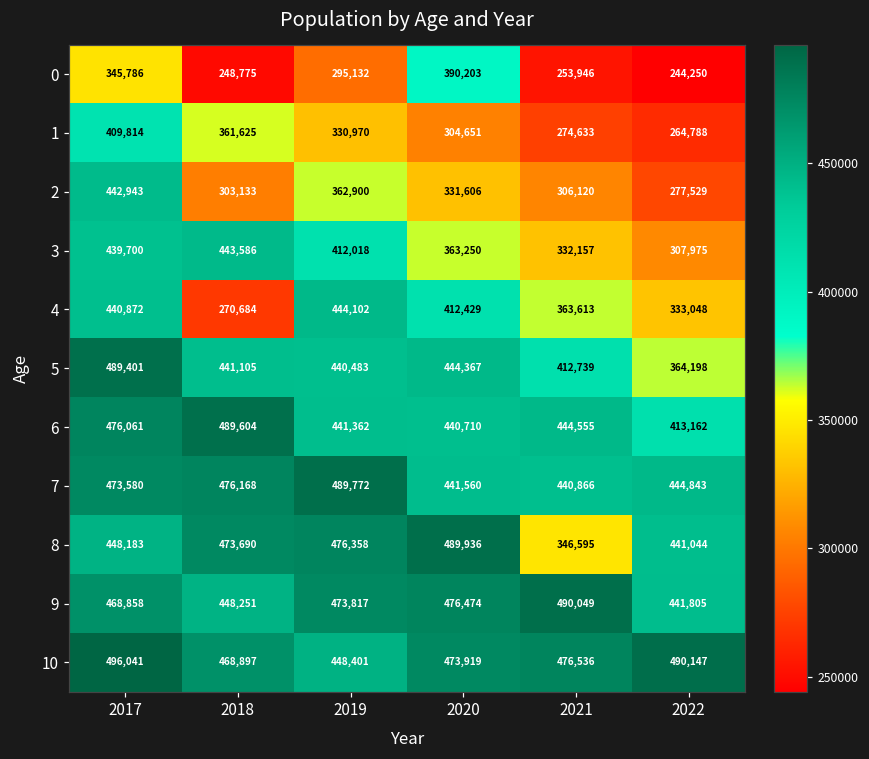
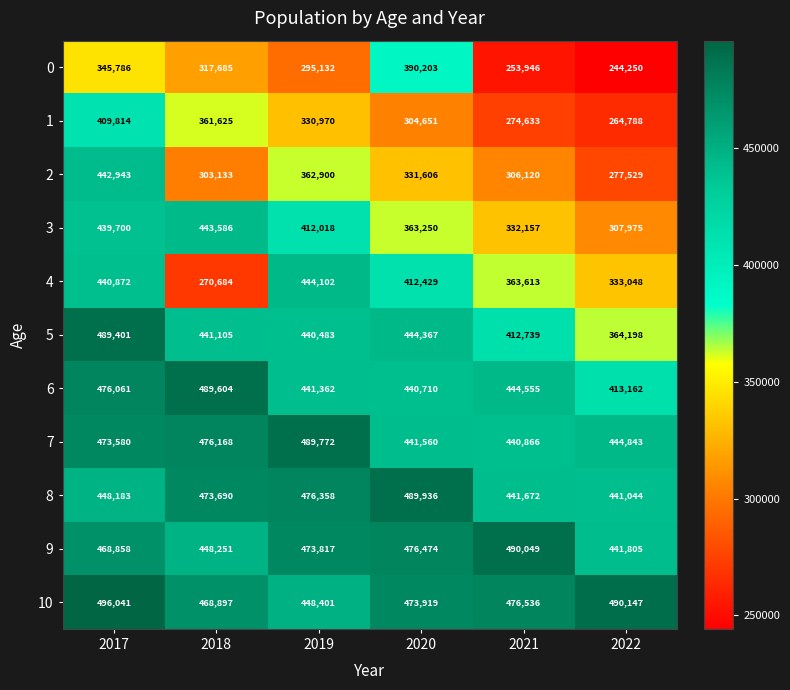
  {
    "0": {
      "2017": "345,786",
-     "2018": "248,775",
+     "2018": "317,685",
      "2019": "295,132",
      "2020": "390,203",
      "2021": "253,946",
      "2022": "244,250"
    },
    "1": {
      "2017": "409,814",
      "2018": "361,625",
      "2019": "330,970",
      "2020": "304,651",
      "2021": "274,633",
      "2022": "264,788"
    },
    "2": {
      "2017": "442,943",
      "2018": "303,133",
      "2019": "362,900",
      "2020": "331,606",
      "2021": "306,120",
      "2022": "277,529"
    },
    "3": {
      "2017": "439,700",
      "2018": "443,586",
      "2019": "412,018",
      "2020": "363,250",
      "2021": "332,157",
      "2022": "307,975"
    },
    "4": {
      "2017": "440,872",
      "2018": "270,684",
      "2019": "444,102",
      "2020": "412,429",
      "2021": "363,613",
      "2022": "333,048"
    },
    "5": {
      "2017": "489,401",
      "2018": "441,105",
      "2019": "440,483",
      "2020": "444,367",
      "2021": "412,739",
      "2022": "364,198"
    },
    "6": {
      "2017": "476,061",
      "2018": "489,604",
      "2019": "441,362",
      "2020": "440,710",
      "2021": "444,555",
      "2022": "413,162"
    },
    "7": {
      "2017": "473,580",
      "2018": "476,168",
      "2019": "489,772",
      "2020": "441,560",
      "2021": "440,866",
      "2022": "444,843"
    },
    "8": {
      "2017": "448,183",
      "2018": "473,690",
      "2019": "476,358",
      "2020": "489,936",
-     "2021": "346,595",
+     "2021": "441,672",
      "2022": "441,044"
    },
    "9": {
      "2017": "468,858",
      "2018": "448,251",
      "2019": "473,817",
      "2020": "476,474",
      "2021": "490,049",
      "2022": "441,805"
    },
    "10": {
      "2017": "496,041",
      "2018": "468,897",
      "2019": "448,401",
      "2020": "473,919",
      "2021": "476,536",
      "2022": "490,147"
    }
  }
